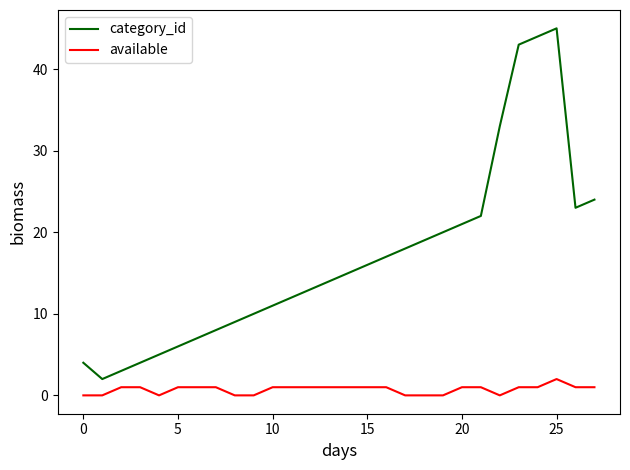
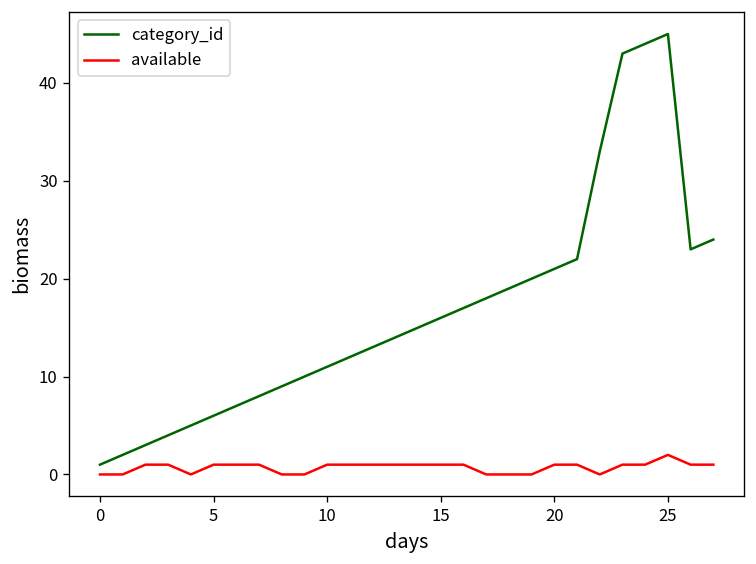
  {
    "category_id": {
-     "0": 4,
+     "0": 1,
      "25": 45
    },
    "available": {
      "0": 0,
      "25": 2
    }
  }
